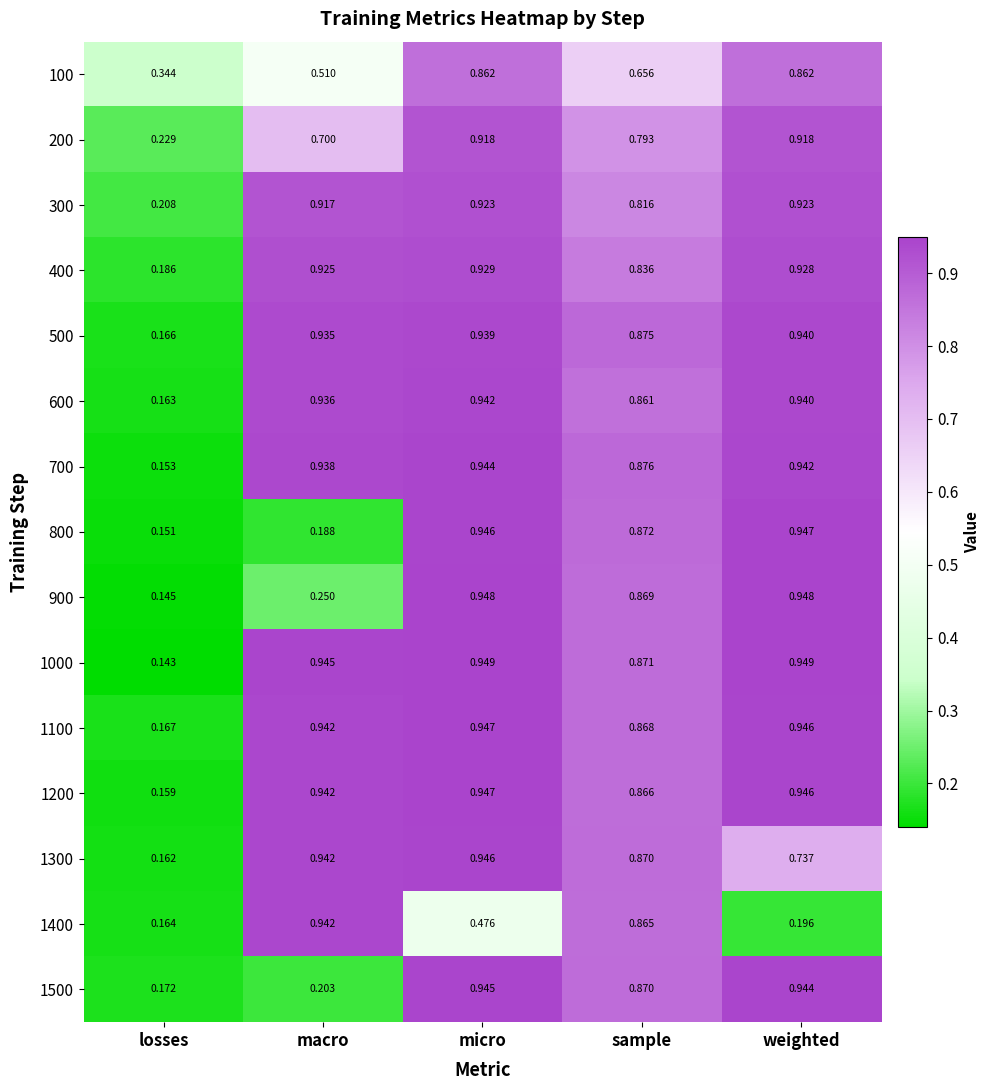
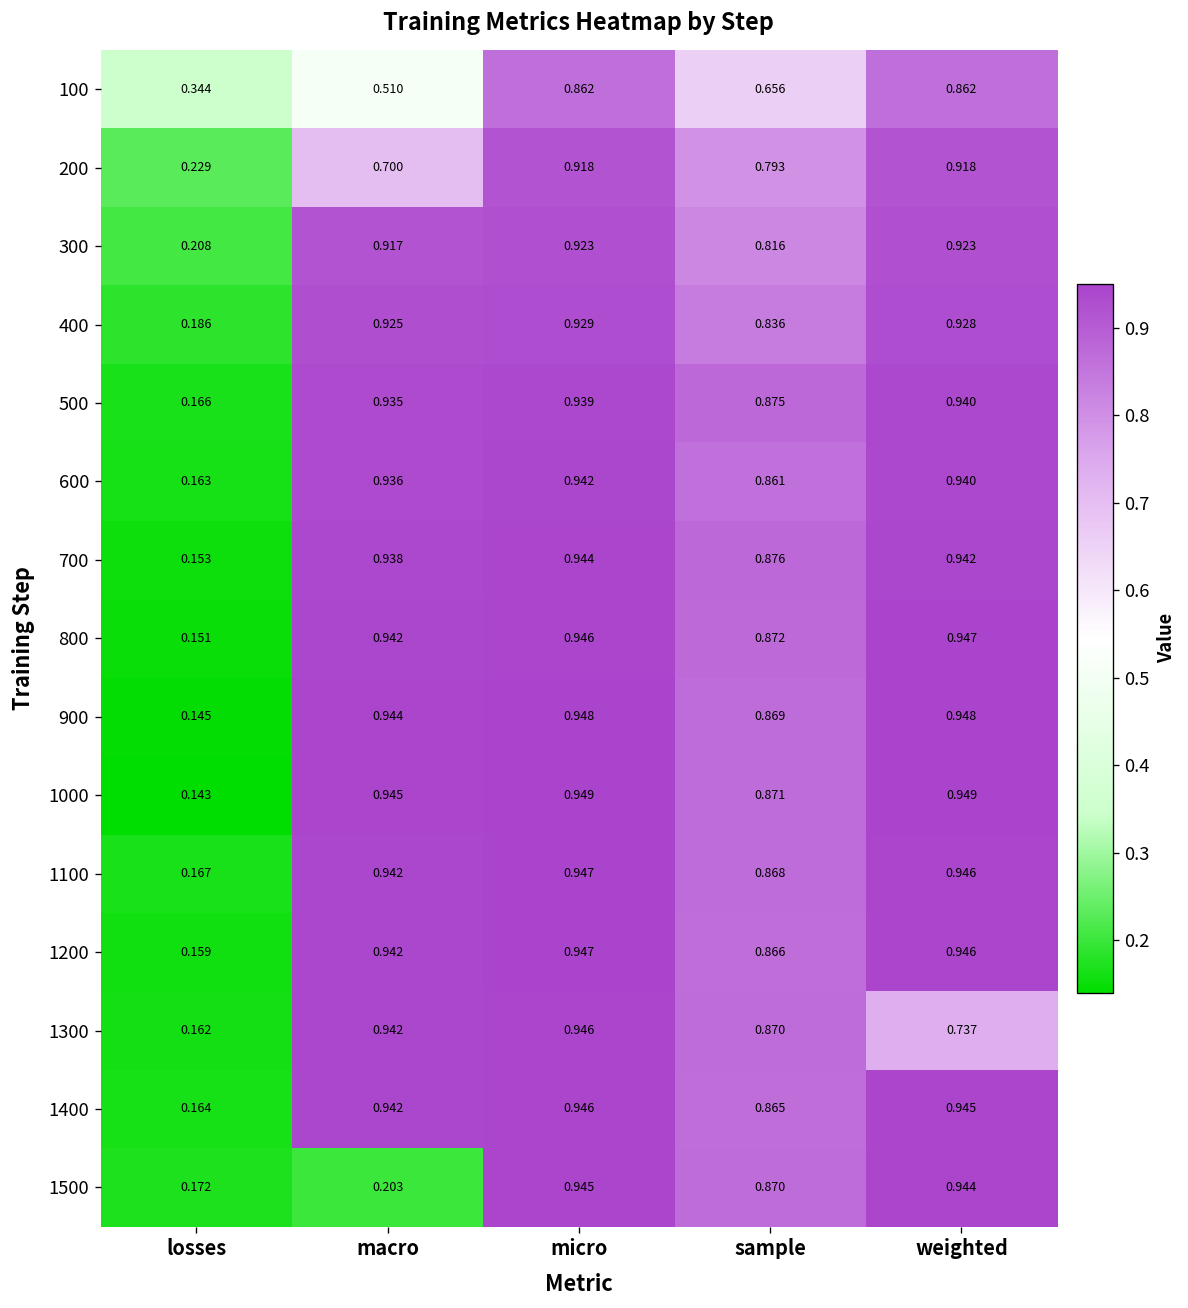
  {
    "100": {
      "losses": 0.344,
      "macro": 0.510,
      "micro": 0.862,
      "sample": 0.656,
      "weighted": 0.862
    },
    "200": {
      "losses": 0.229,
      "macro": 0.700,
      "micro": 0.918,
      "sample": 0.793,
      "weighted": 0.918
    },
    "300": {
      "losses": 0.208,
      "macro": 0.917,
      "micro": 0.923,
      "sample": 0.816,
      "weighted": 0.923
    },
    "400": {
      "losses": 0.186,
      "macro": 0.925,
      "micro": 0.929,
      "sample": 0.836,
      "weighted": 0.928
    },
    "500": {
      "losses": 0.166,
      "macro": 0.935,
      "micro": 0.939,
      "sample": 0.875,
      "weighted": 0.940
    },
    "600": {
      "losses": 0.163,
      "macro": 0.936,
      "micro": 0.942,
      "sample": 0.861,
      "weighted": 0.940
    },
    "700": {
      "losses": 0.153,
      "macro": 0.938,
      "micro": 0.944,
      "sample": 0.876,
      "weighted": 0.942
    },
    "800": {
      "losses": 0.151,
-     "macro": 0.188,
+     "macro": 0.942,
      "micro": 0.946,
      "sample": 0.872,
      "weighted": 0.947
    },
    "900": {
      "losses": 0.145,
-     "macro": 0.250,
+     "macro": 0.944,
      "micro": 0.948,
      "sample": 0.869,
      "weighted": 0.948
    },
    "1000": {
      "losses": 0.143,
      "macro": 0.945,
      "micro": 0.949,
      "sample": 0.871,
      "weighted": 0.949
    },
    "1100": {
      "losses": 0.167,
      "macro": 0.942,
      "micro": 0.947,
      "sample": 0.868,
      "weighted": 0.946
    },
    "1200": {
      "losses": 0.159,
      "macro": 0.942,
      "micro": 0.947,
      "sample": 0.866,
      "weighted": 0.946
    },
    "1300": {
      "losses": 0.162,
      "macro": 0.942,
      "micro": 0.946,
      "sample": 0.870,
      "weighted": 0.737
    },
    "1400": {
      "losses": 0.164,
      "macro": 0.942,
-     "micro": 0.476,
+     "micro": 0.946,
      "sample": 0.865,
-     "weighted": 0.196
+     "weighted": 0.945
    },
    "1500": {
      "losses": 0.172,
      "macro": 0.203,
      "micro": 0.945,
      "sample": 0.870,
      "weighted": 0.944
    }
  }
